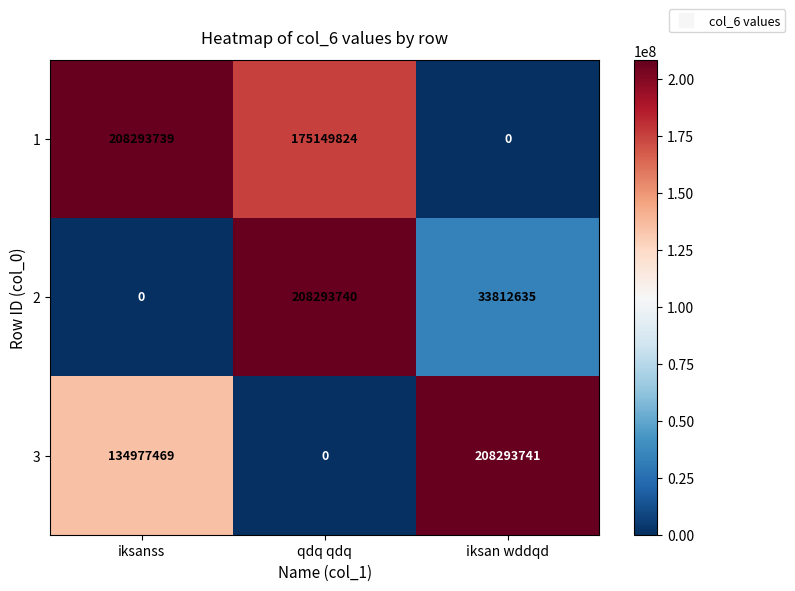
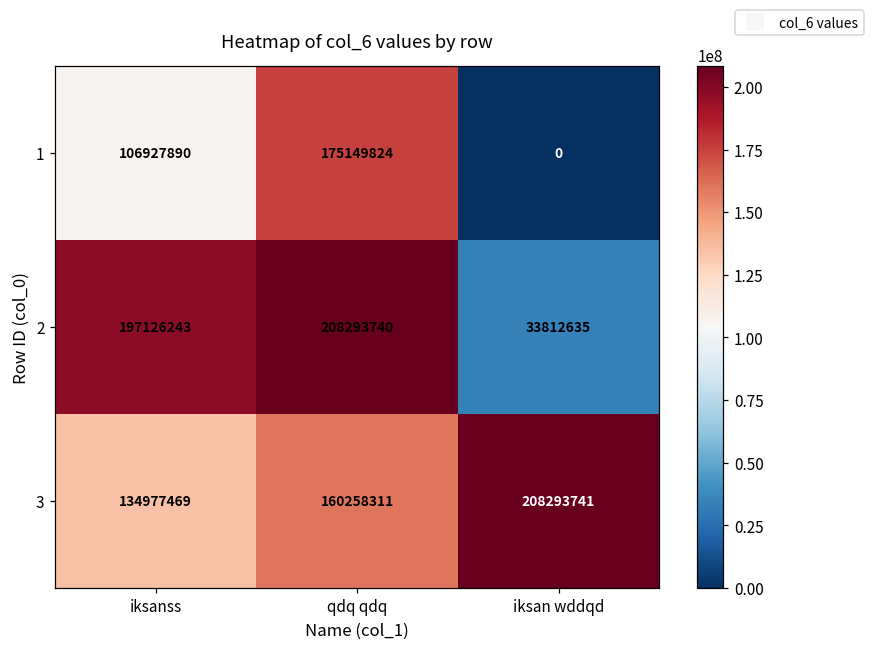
  {
    "1": {
-     "iksanss": 208293739,
+     "iksanss": 106927890,
      "qdq qdq": 175149824,
      "iksan wddqd": 0
    },
    "2": {
-     "iksanss": 0,
+     "iksanss": 197126243,
      "qdq qdq": 208293740,
      "iksan wddqd": 33812635
    },
    "3": {
      "iksanss": 134977469,
-     "qdq qdq": 0,
+     "qdq qdq": 160258311,
      "iksan wddqd": 208293741
    }
  }
